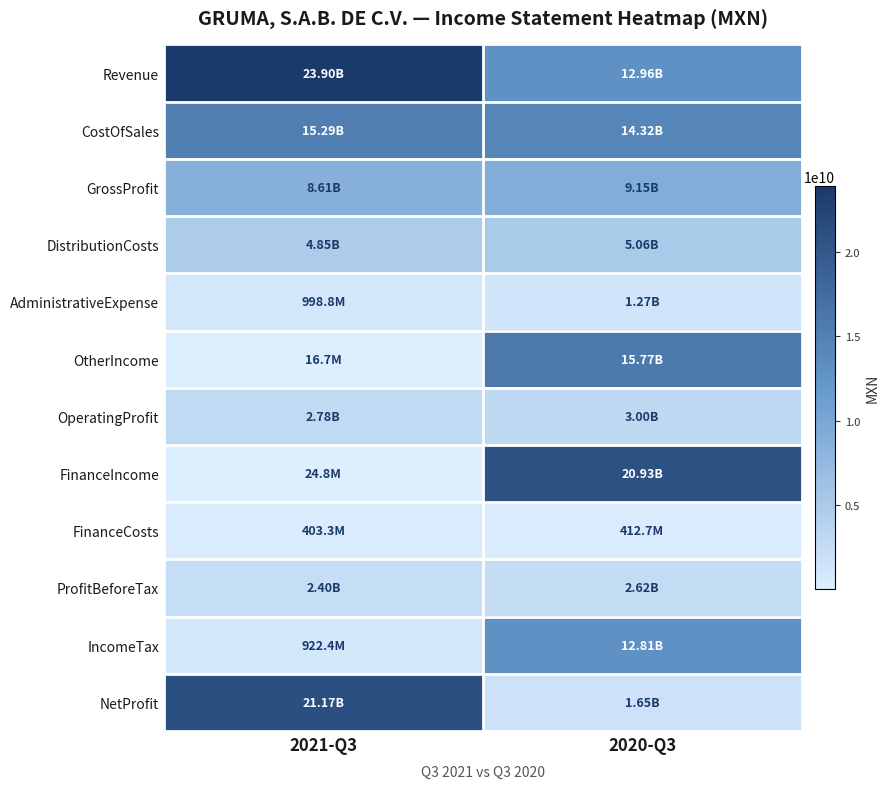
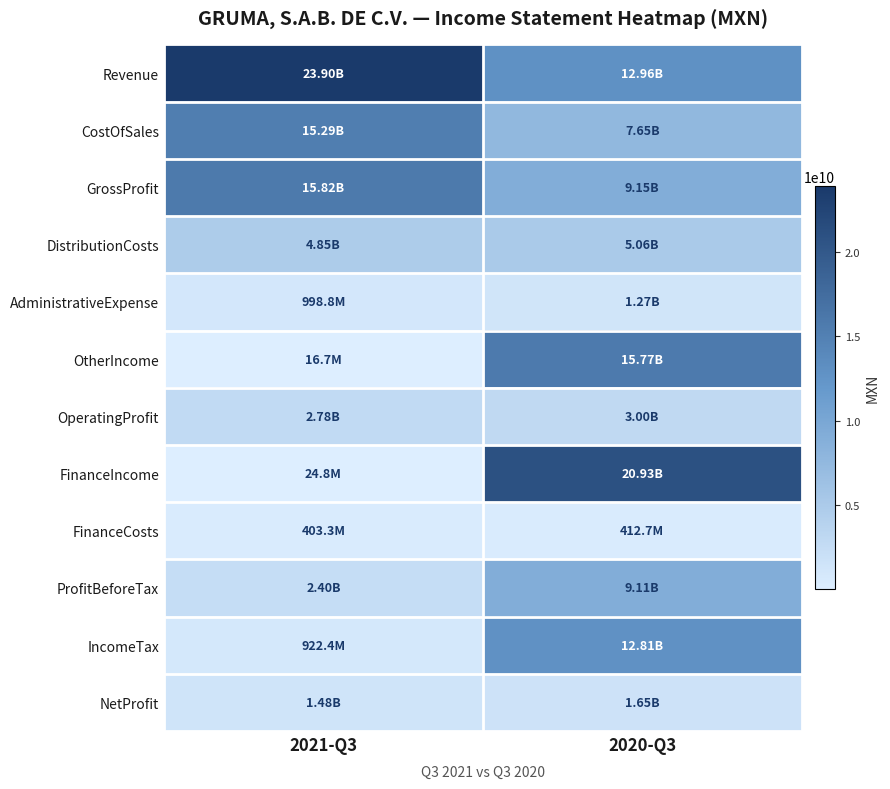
  {
    "Revenue": {
      "2021-Q3": "23.90B",
      "2020-Q3": "12.96B"
    },
    "CostOfSales": {
      "2021-Q3": "15.29B",
-     "2020-Q3": "14.32B"
+     "2020-Q3": "7.65B"
    },
    "GrossProfit": {
-     "2021-Q3": "8.61B",
+     "2021-Q3": "15.82B",
      "2020-Q3": "9.15B"
    },
    "DistributionCosts": {
      "2021-Q3": "4.85B",
      "2020-Q3": "5.06B"
    },
    "AdministrativeExpense": {
      "2021-Q3": "998.8M",
      "2020-Q3": "1.27B"
    },
    "OtherIncome": {
      "2021-Q3": "16.7M",
      "2020-Q3": "15.77B"
    },
    "OperatingProfit": {
      "2021-Q3": "2.78B",
      "2020-Q3": "3.00B"
    },
    "FinanceIncome": {
      "2021-Q3": "24.8M",
      "2020-Q3": "20.93B"
    },
    "FinanceCosts": {
      "2021-Q3": "403.3M",
      "2020-Q3": "412.7M"
    },
    "ProfitBeforeTax": {
      "2021-Q3": "2.40B",
-     "2020-Q3": "2.62B"
+     "2020-Q3": "9.11B"
    },
    "IncomeTax": {
      "2021-Q3": "922.4M",
      "2020-Q3": "12.81B"
    },
    "NetProfit": {
-     "2021-Q3": "21.17B",
+     "2021-Q3": "1.48B",
      "2020-Q3": "1.65B"
    }
  }
